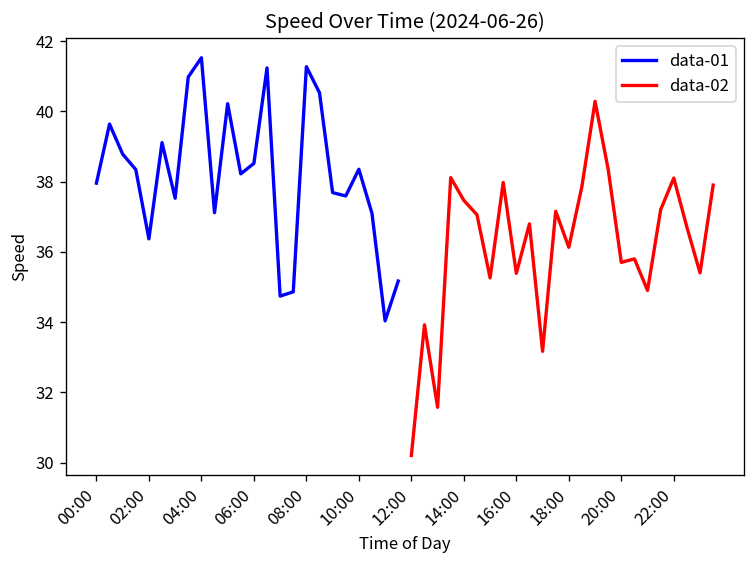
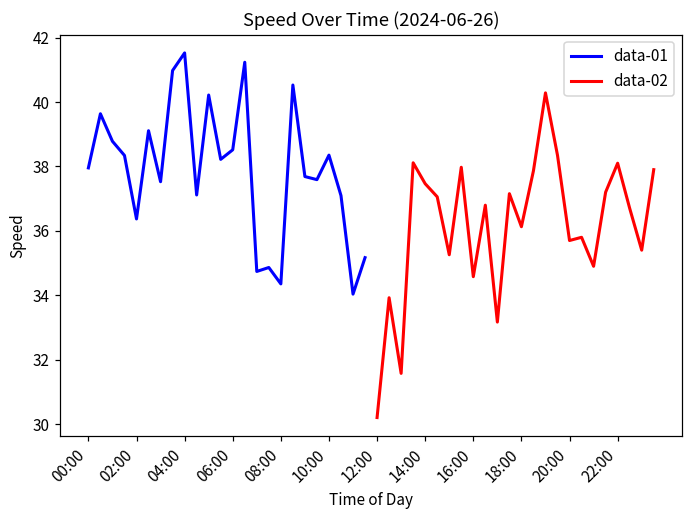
  {
    "data-01": {
      "00:00": 38.0,
      "02:00": 36.4,
      "04:00": 41.5,
      "06:00": 38.5,
-     "08:00": 41.3,
+     "08:00": 34.4,
      "10:00": 38.4
    },
    "data-02": {
      "12:00": 30.2,
      "14:00": 37.5,
-     "16:00": 35.4,
+     "16:00": 34.6,
      "18:00": 36.1,
      "20:00": 35.7,
      "22:00": 38.1
    }
  }
